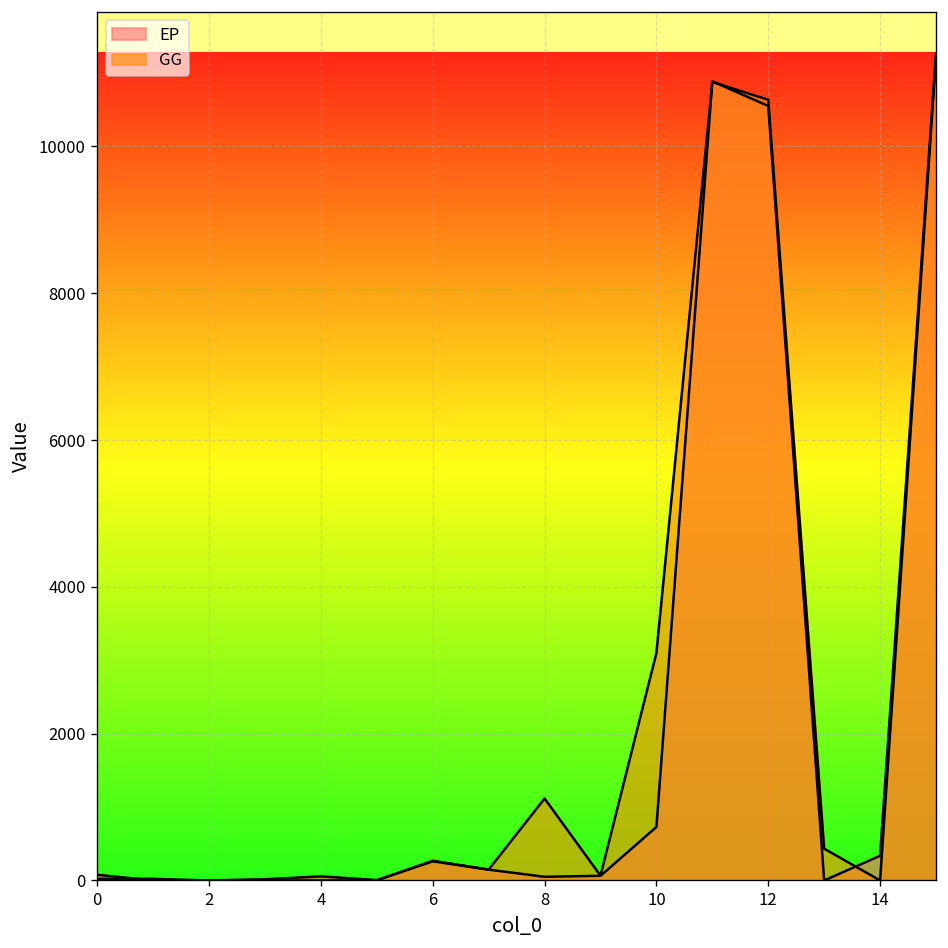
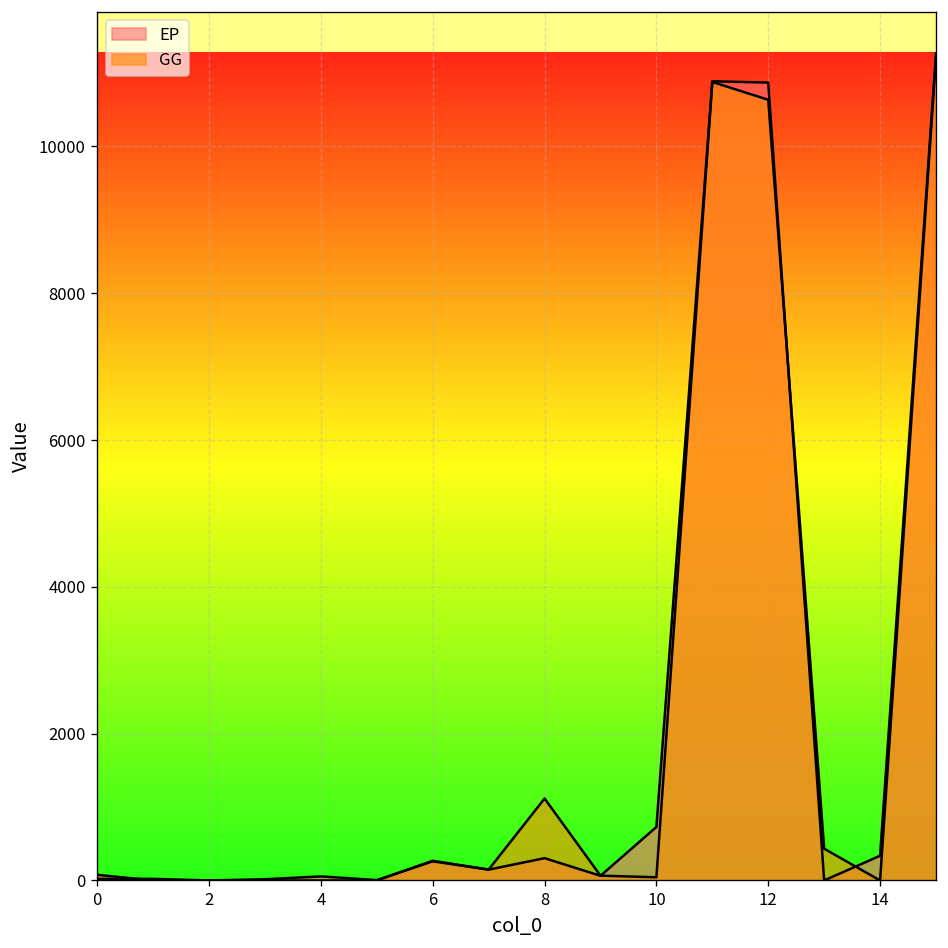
  {
    "EP": {
      "0": 100,
      "4": 100,
-     "8": 0,
+     "8": 300,
      "10": 700,
-     "12": 10500,
+     "12": 10900,
      "14": 300
    },
    "GG": {
      "0": 0,
      "4": 0,
      "8": 1100,
-     "10": 3100,
+     "10": 0,
      "12": 10600,
      "14": 0
    }
  }
